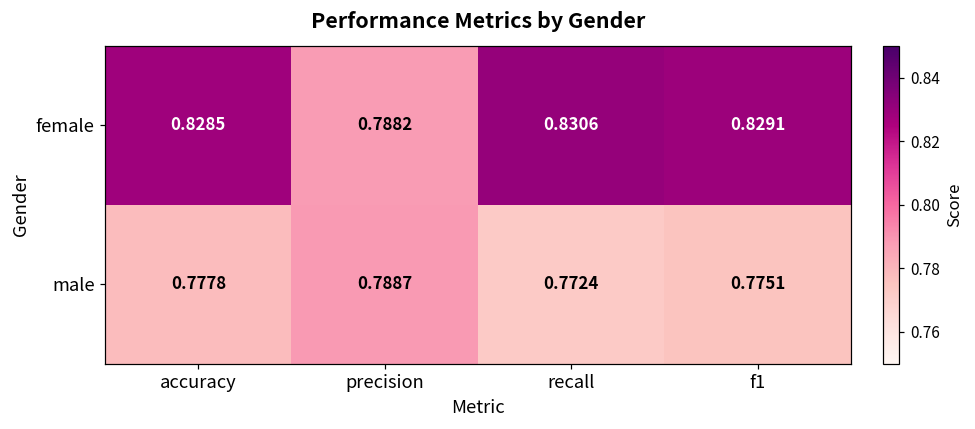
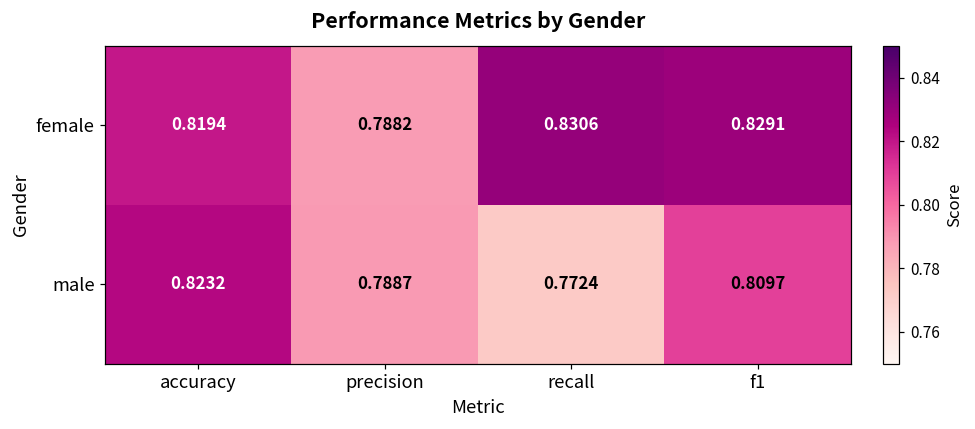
  {
    "female": {
-     "accuracy": 0.8285,
+     "accuracy": 0.8194,
      "precision": 0.7882,
      "recall": 0.8306,
      "f1": 0.8291
    },
    "male": {
-     "accuracy": 0.7778,
+     "accuracy": 0.8232,
      "precision": 0.7887,
      "recall": 0.7724,
-     "f1": 0.7751
+     "f1": 0.8097
    }
  }
